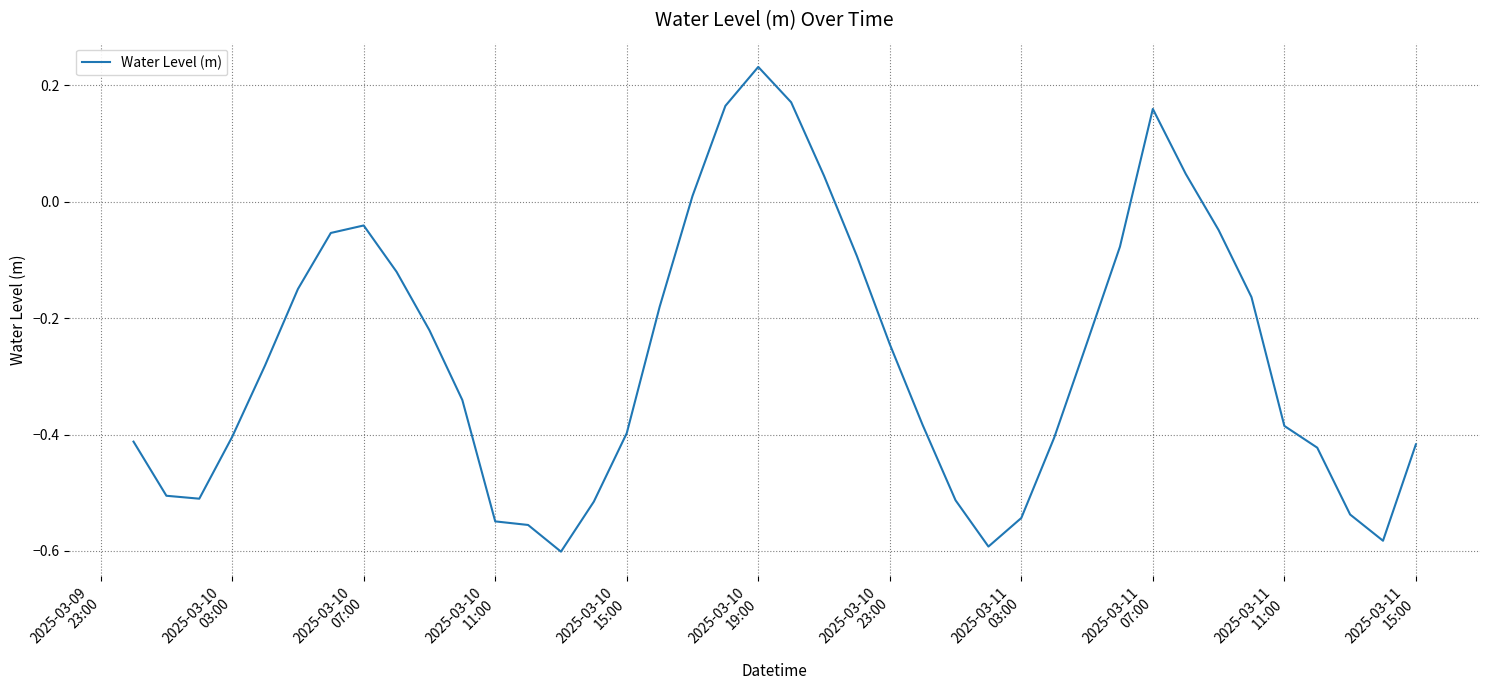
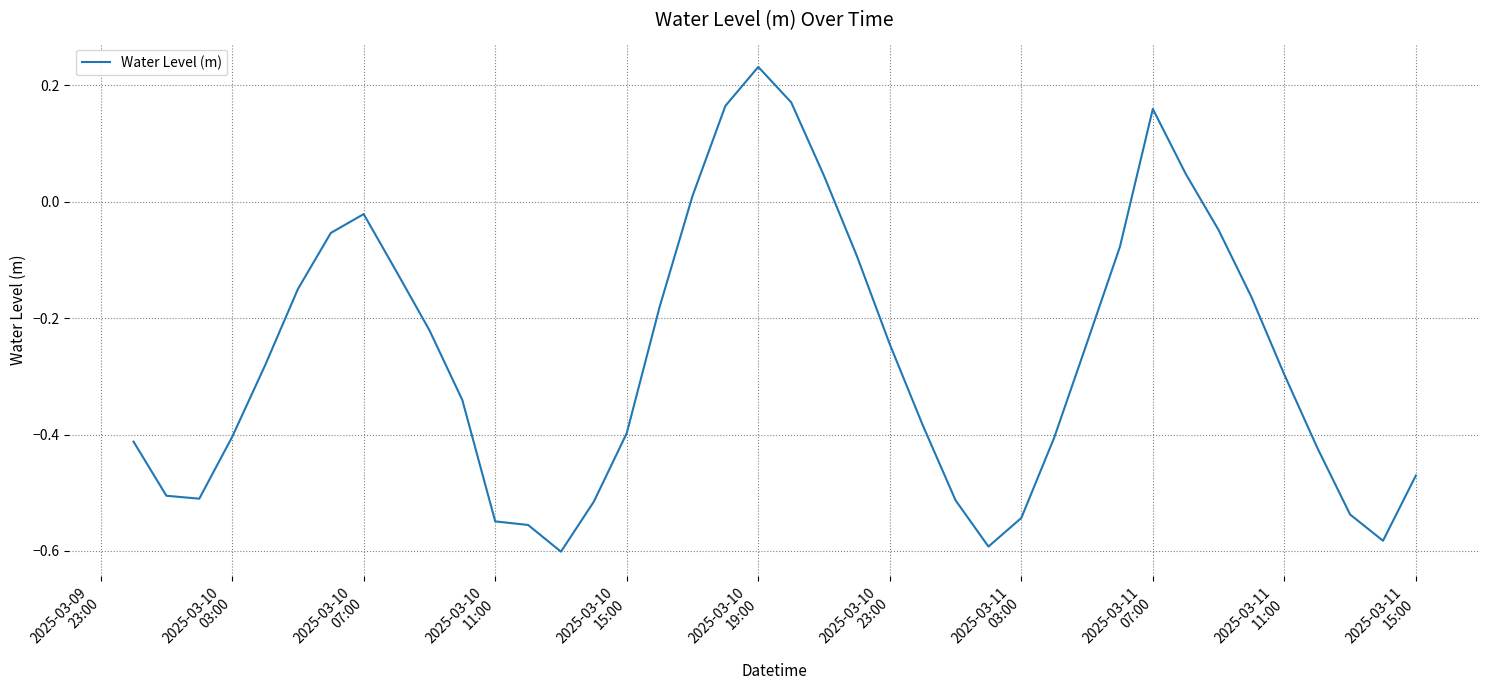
  {
    "2025-03-10 03:00": -0.40,
-   "2025-03-10 07:00": -0.04,
+   "2025-03-10 07:00": -0.02,
    "2025-03-10 11:00": -0.55,
    "2025-03-10 15:00": -0.40,
    "2025-03-10 19:00": 0.23,
    "2025-03-10 23:00": -0.24,
    "2025-03-11 03:00": -0.54,
    "2025-03-11 07:00": 0.16,
-   "2025-03-11 11:00": -0.39,
-   "2025-03-11 15:00": -0.42
+   "2025-03-11 11:00": -0.30,
+   "2025-03-11 15:00": -0.47
  }
